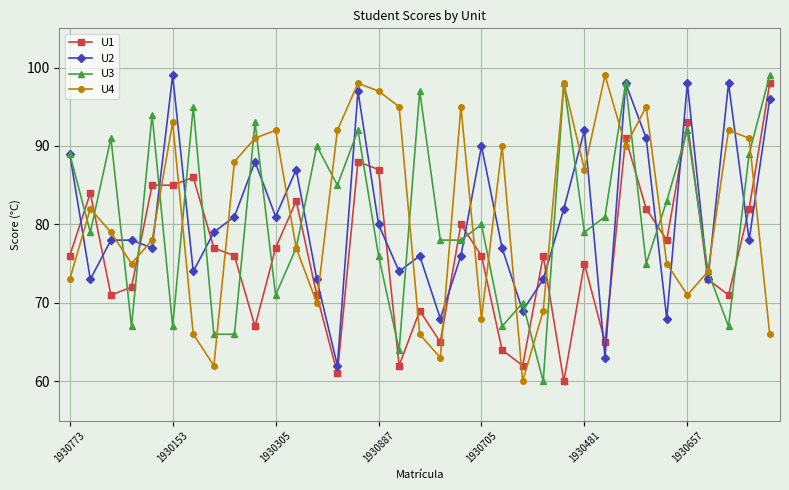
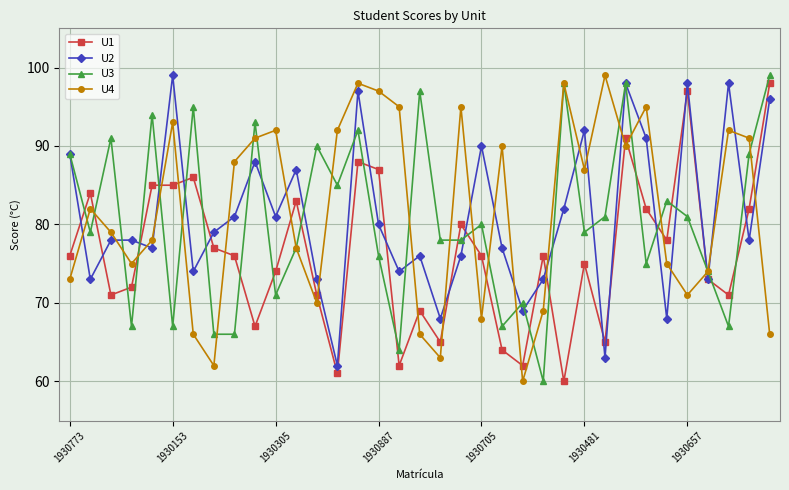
  {
    "U1": {
      "1930773": 76,
      "1930153": 85,
-     "1930305": 77,
+     "1930305": 74,
      "1930887": 87,
      "1930705": 76,
      "1930481": 75,
-     "1930657": 93
+     "1930657": 97
    },
    "U2": {
      "1930153": 99,
      "1930305": 81,
      "1930887": 80,
      "1930705": 90,
      "1930481": 92,
      "1930657": 98
    },
    "U3": {
      "1930153": 67,
      "1930305": 71,
      "1930887": 76,
      "1930705": 80,
      "1930481": 79,
-     "1930657": 92
+     "1930657": 81
    },
    "U4": {
      "1930773": 73,
      "1930153": 93,
      "1930305": 92,
      "1930887": 97,
      "1930705": 68,
      "1930481": 87,
      "1930657": 71
    }
  }
